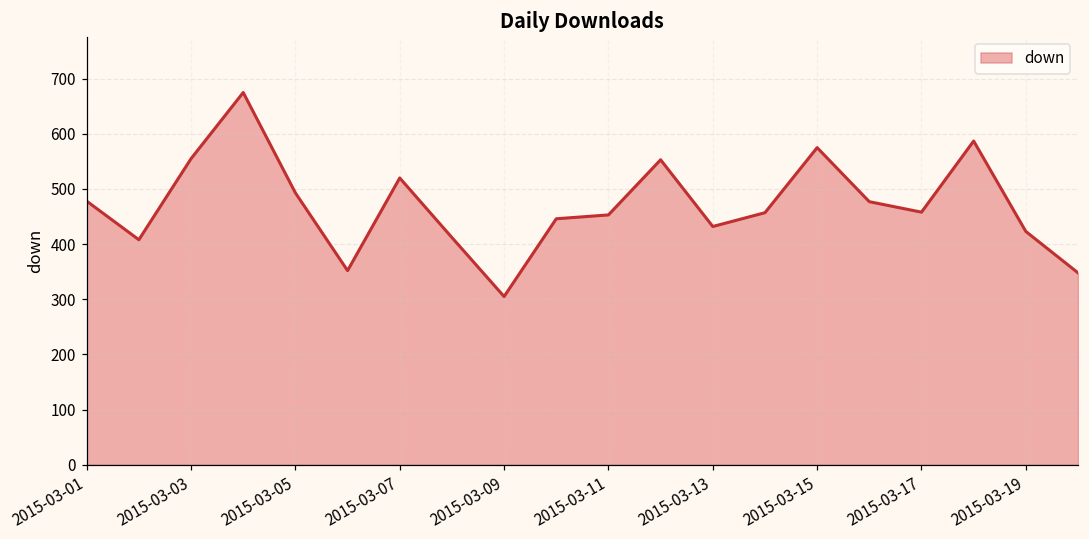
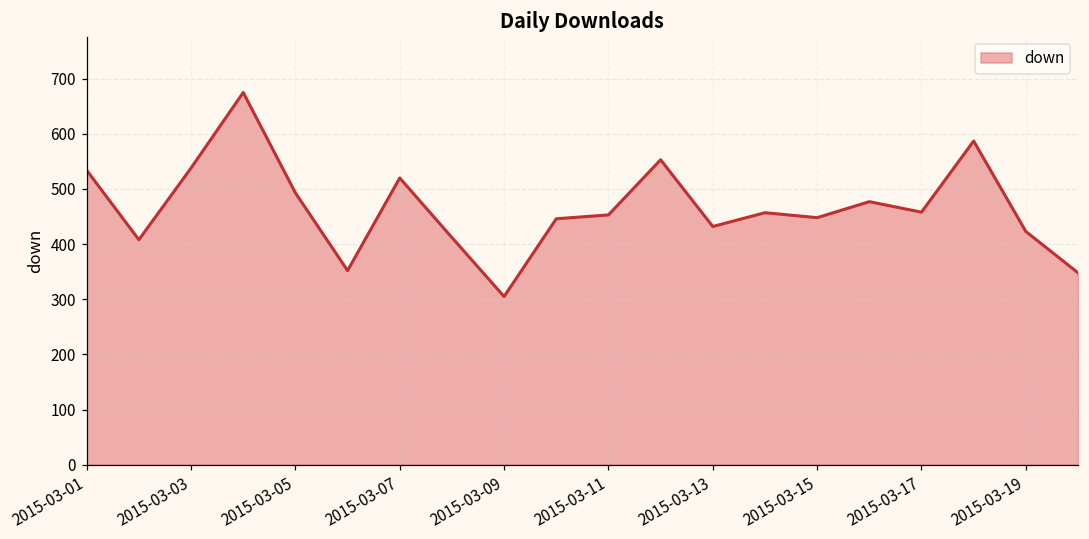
  {
-   "2015-03-01": 480,
-   "2015-03-03": 560,
+   "2015-03-01": 530,
+   "2015-03-03": 540,
    "2015-03-05": 490,
    "2015-03-07": 520,
    "2015-03-09": 310,
    "2015-03-11": 450,
    "2015-03-13": 430,
-   "2015-03-15": 580,
+   "2015-03-15": 450,
    "2015-03-17": 460,
    "2015-03-19": 420
  }
